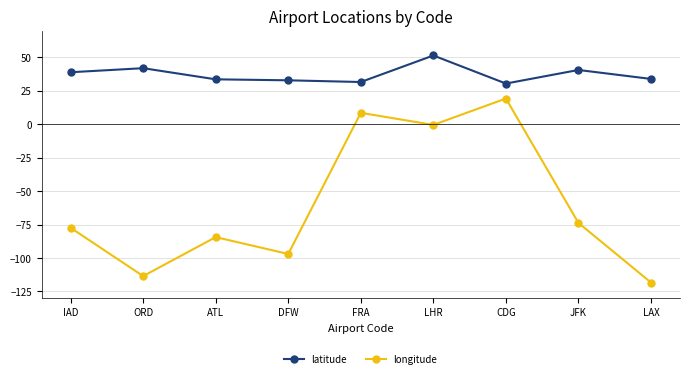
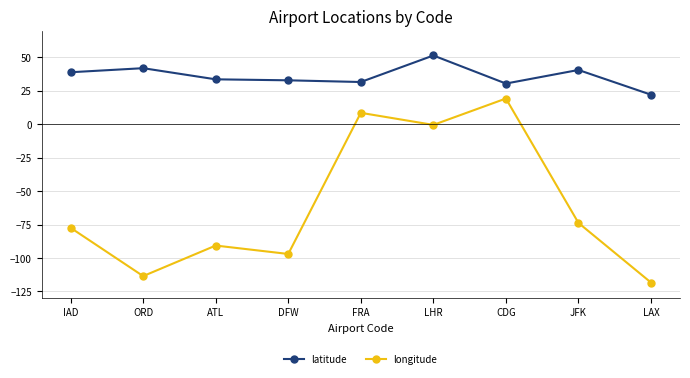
  {
    "latitude": {
      "IAD": 39,
      "ORD": 42,
      "ATL": 34,
      "DFW": 33,
      "FRA": 32,
      "LHR": 51,
      "CDG": 30,
      "JFK": 41,
-     "LAX": 34
+     "LAX": 22
    },
    "longitude": {
      "IAD": -77,
      "ORD": -114,
-     "ATL": -84,
+     "ATL": -91,
      "DFW": -97,
      "FRA": 9,
      "LHR": 0,
      "CDG": 19,
      "JFK": -74,
      "LAX": -118
    }
  }
